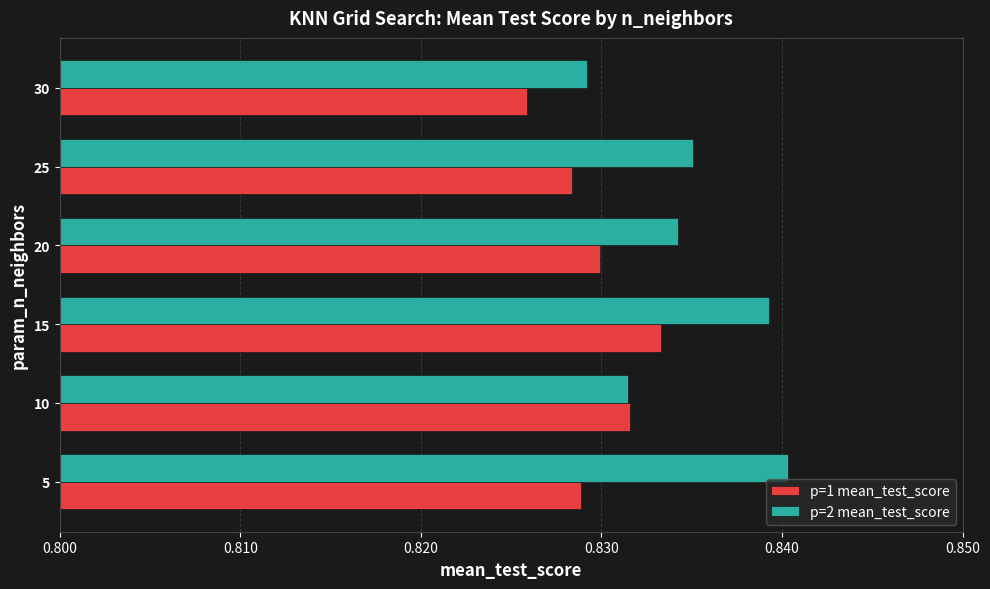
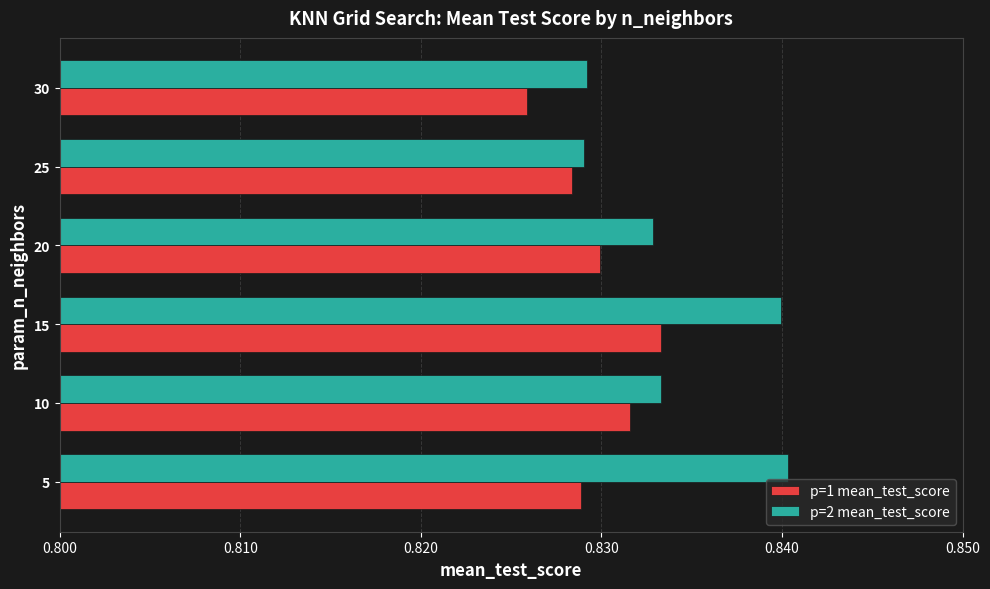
  {
    "p=1 mean_test_score": {
      "30": 0.8259,
      "25": 0.8284,
      "20": 0.8299,
      "15": 0.8333,
      "10": 0.8316,
      "5": 0.8289
    },
    "p=2 mean_test_score": {
      "30": 0.8292,
-     "25": 0.8351,
-     "20": 0.8342,
-     "15": 0.8393,
-     "10": 0.8315,
+     "25": 0.8290,
+     "20": 0.8329,
+     "15": 0.8399,
+     "10": 0.8333,
      "5": 0.8403
    }
  }
